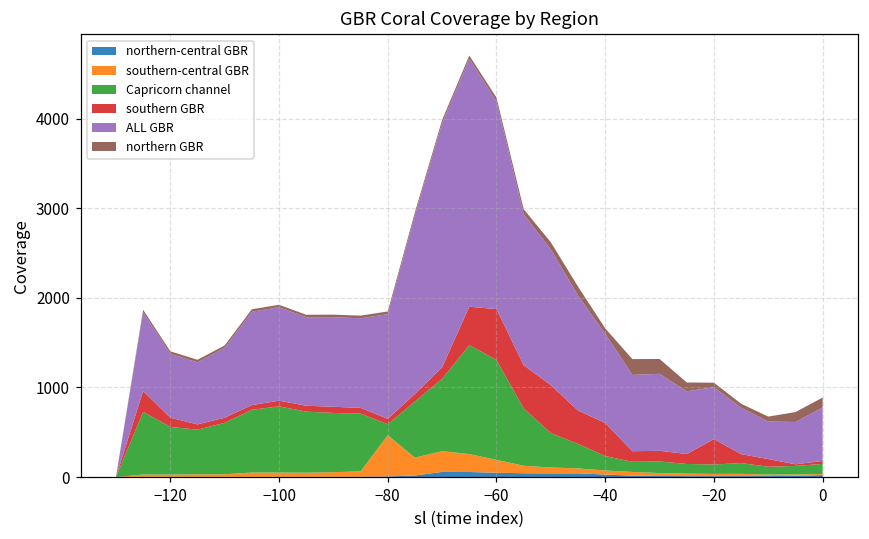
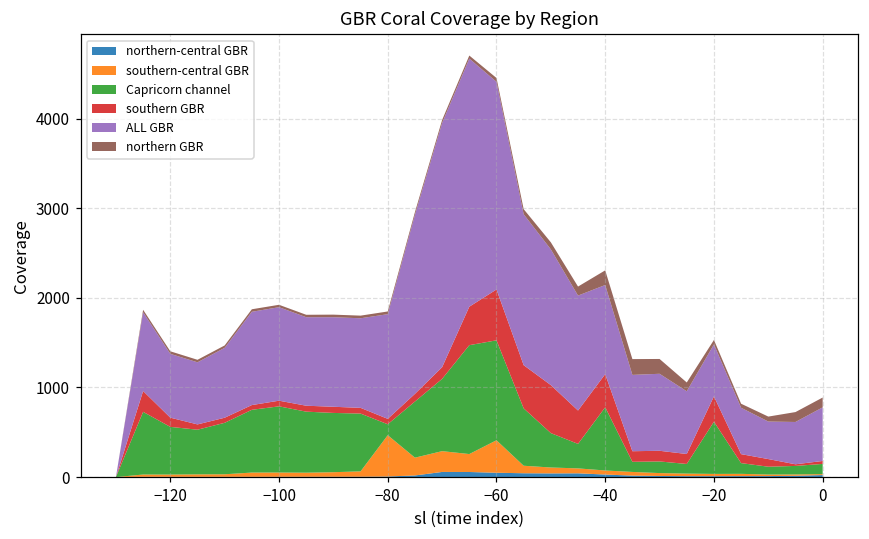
  {
    "northern-central GBR": {
      "−60": 0
    },
    "southern-central GBR": {
      "−100": 0,
      "−80": 500,
-     "−60": 100,
+     "−60": 400,
      "−40": 0
    },
    "Capricorn channel": {
      "−120": 500,
      "−100": 700,
      "−80": 100,
      "−60": 1100,
-     "−40": 200,
-     "−20": 100,
+     "−40": 700,
+     "−20": 600,
      "0": 100
    },
    "southern GBR": {
      "−120": 100,
      "−100": 100,
      "−80": 100,
      "−60": 600,
      "−40": 400,
      "−20": 300,
      "0": 0
    },
    "ALL GBR": {
      "−60": 2300,
      "−40": 1000,
      "−20": 600,
      "0": 600
    },
    "northern GBR": {
      "−60": 0,
-     "−40": 100,
+     "−40": 200,
      "−20": 0,
      "0": 100
    }
  }
